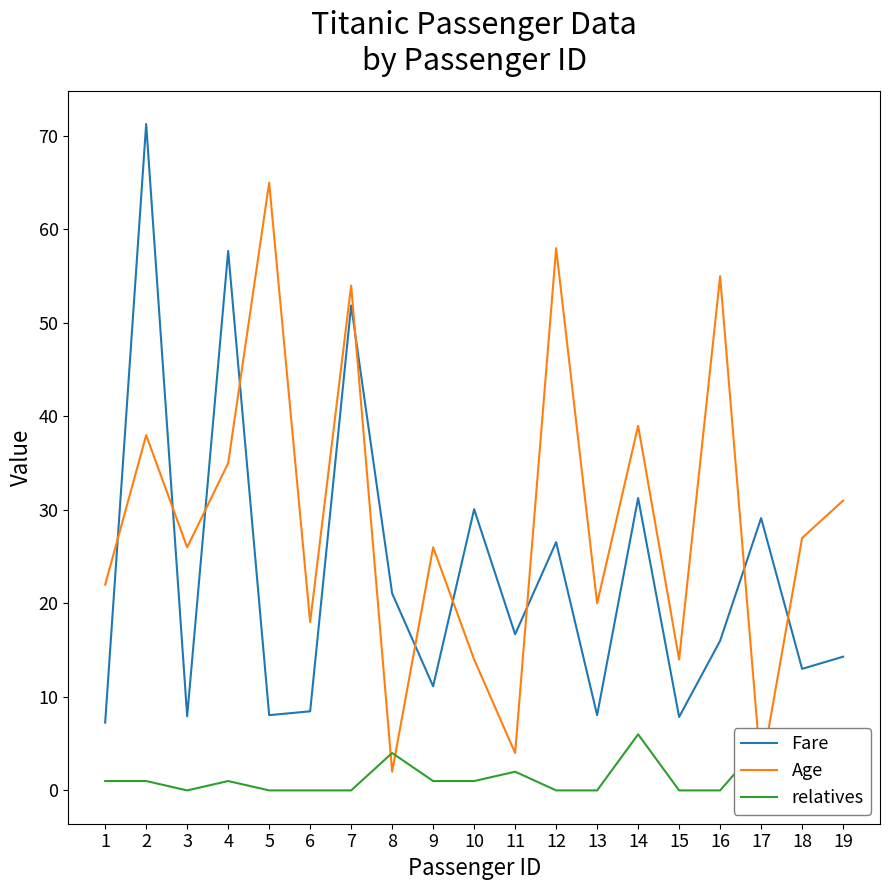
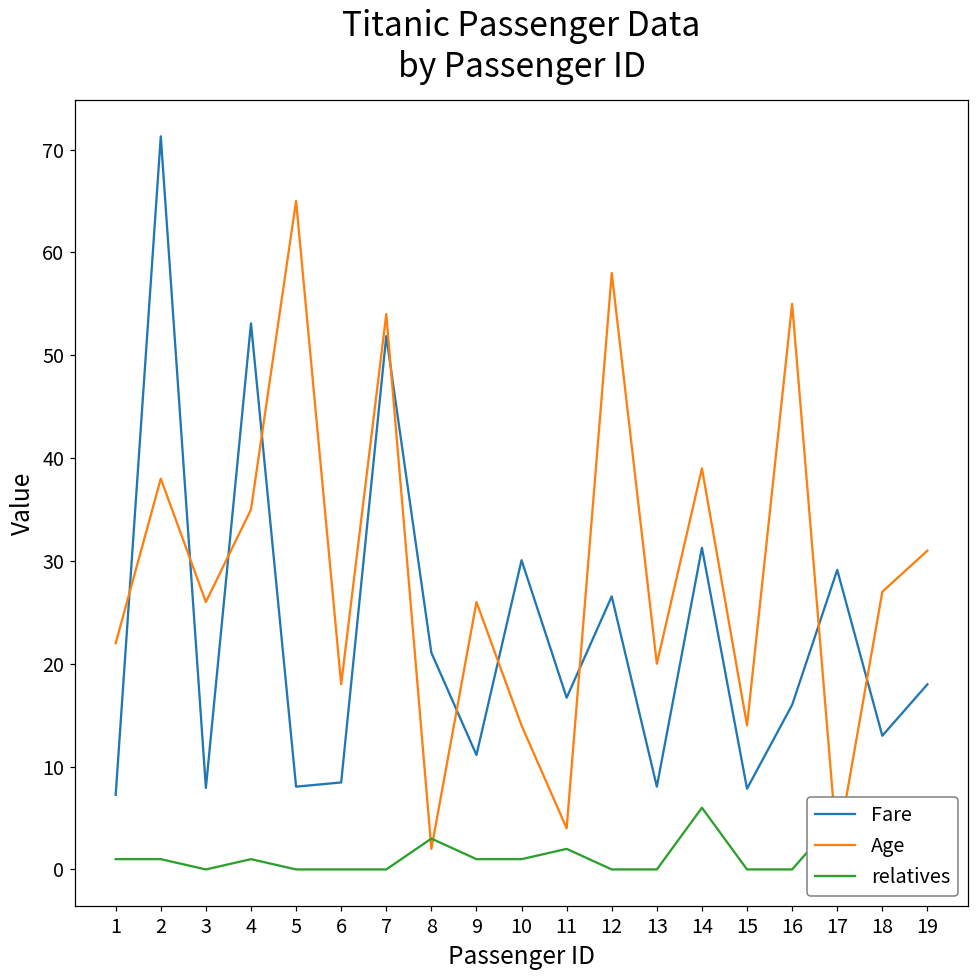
  {
    "Fare": {
      "1": 7,
      "2": 71,
      "3": 8,
-     "4": 58,
+     "4": 53,
      "5": 8,
      "6": 8,
      "7": 52,
      "8": 21,
      "9": 11,
      "10": 30,
      "11": 17,
      "12": 27,
      "13": 8,
      "14": 31,
      "15": 8,
      "16": 16,
      "17": 29,
      "18": 13,
-     "19": 14
+     "19": 18
    },
    "Age": {
      "1": 22,
      "2": 38,
      "3": 26,
      "4": 35,
      "5": 65,
      "6": 18,
      "7": 54,
      "8": 2,
      "9": 26,
      "10": 14,
      "11": 4,
      "12": 58,
      "13": 20,
      "14": 39,
      "15": 14,
      "16": 55,
      "18": 27,
      "19": 31
    },
    "relatives": {
      "1": 1,
      "2": 1,
      "3": 0,
      "4": 1,
      "5": 0,
      "6": 0,
      "7": 0,
-     "8": 4,
+     "8": 3,
      "9": 1,
      "10": 1,
      "11": 2,
      "12": 0,
      "13": 0,
      "14": 6,
      "15": 0,
      "16": 0
    }
  }
